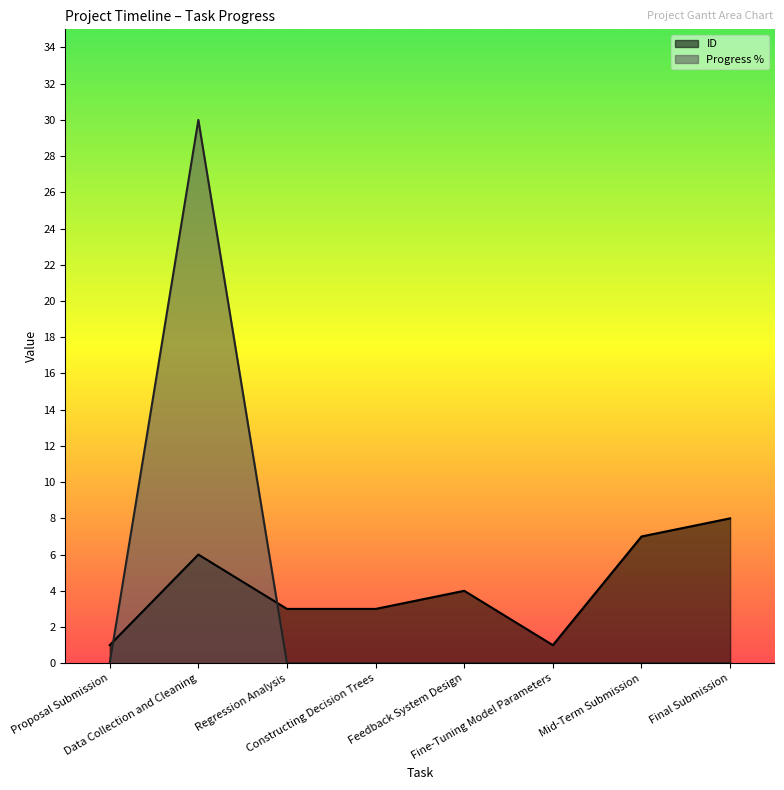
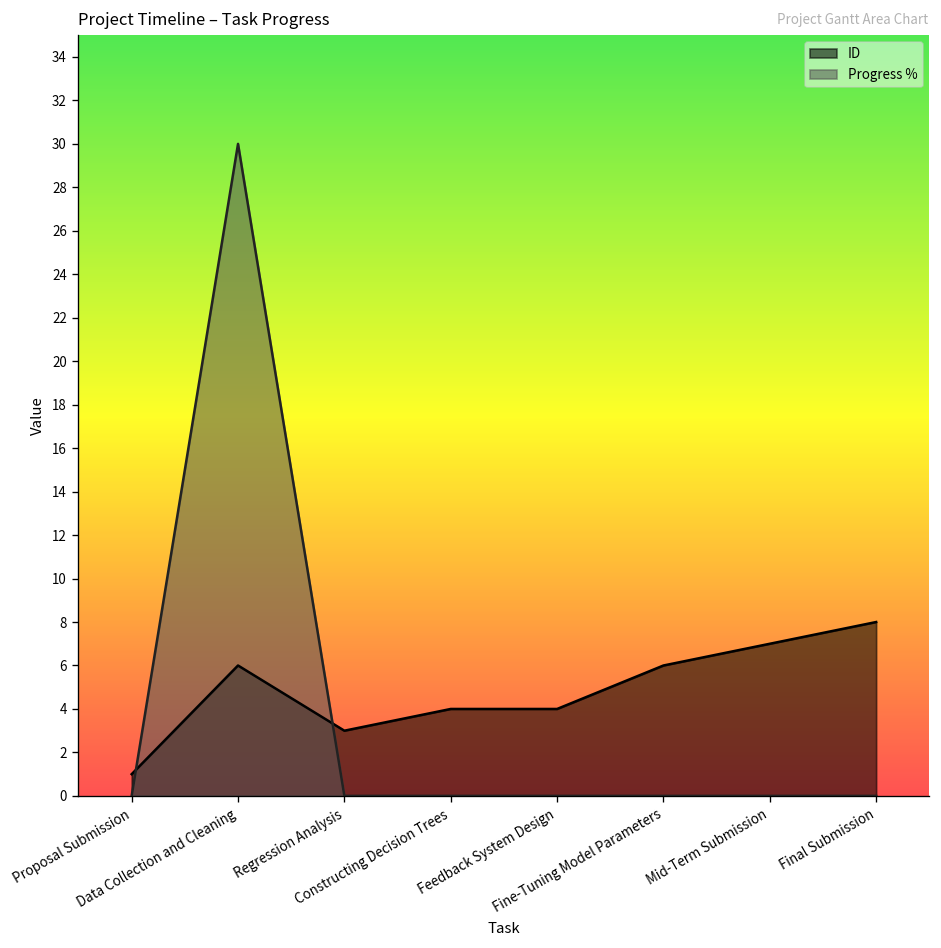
  {
    "ID": {
      "Proposal Submission": 1,
      "Data Collection and Cleaning": 6,
      "Regression Analysis": 3,
-     "Constructing Decision Trees": 3,
+     "Constructing Decision Trees": 4,
      "Feedback System Design": 4,
-     "Fine-Tuning Model Parameters": 1,
+     "Fine-Tuning Model Parameters": 6,
      "Mid-Term Submission": 7,
      "Final Submission": 8
    },
    "Progress %": {
      "Proposal Submission": 0,
      "Data Collection and Cleaning": 30,
      "Regression Analysis": 0,
      "Constructing Decision Trees": 0,
      "Feedback System Design": 0,
      "Fine-Tuning Model Parameters": 0,
      "Mid-Term Submission": 0,
      "Final Submission": 0
    }
  }
